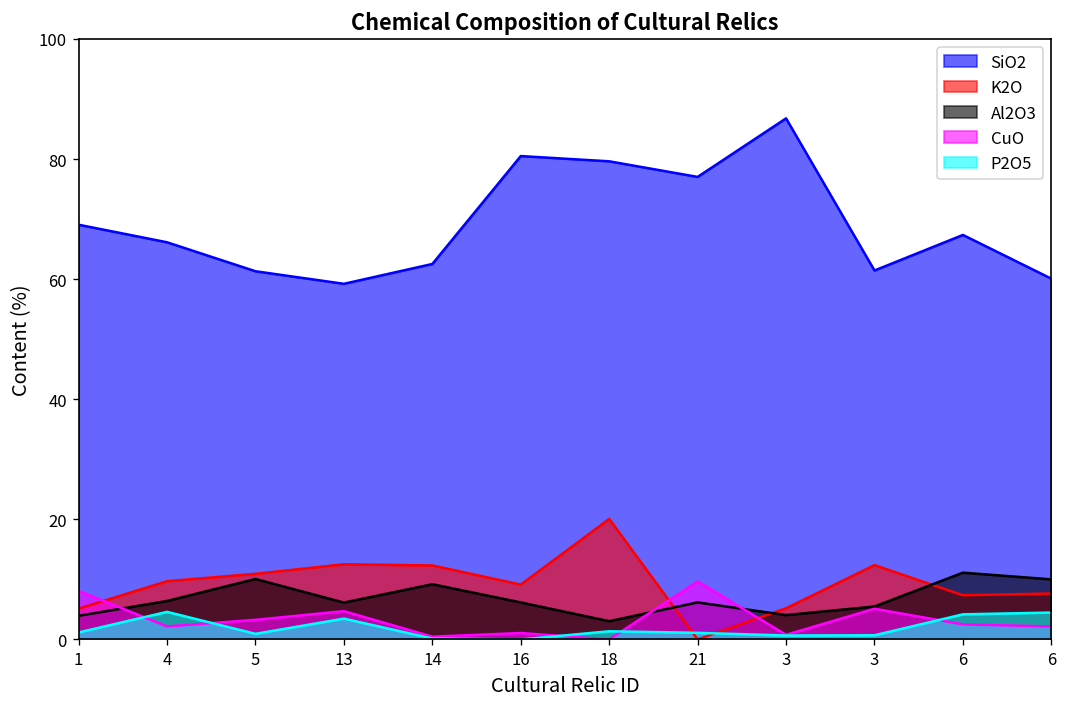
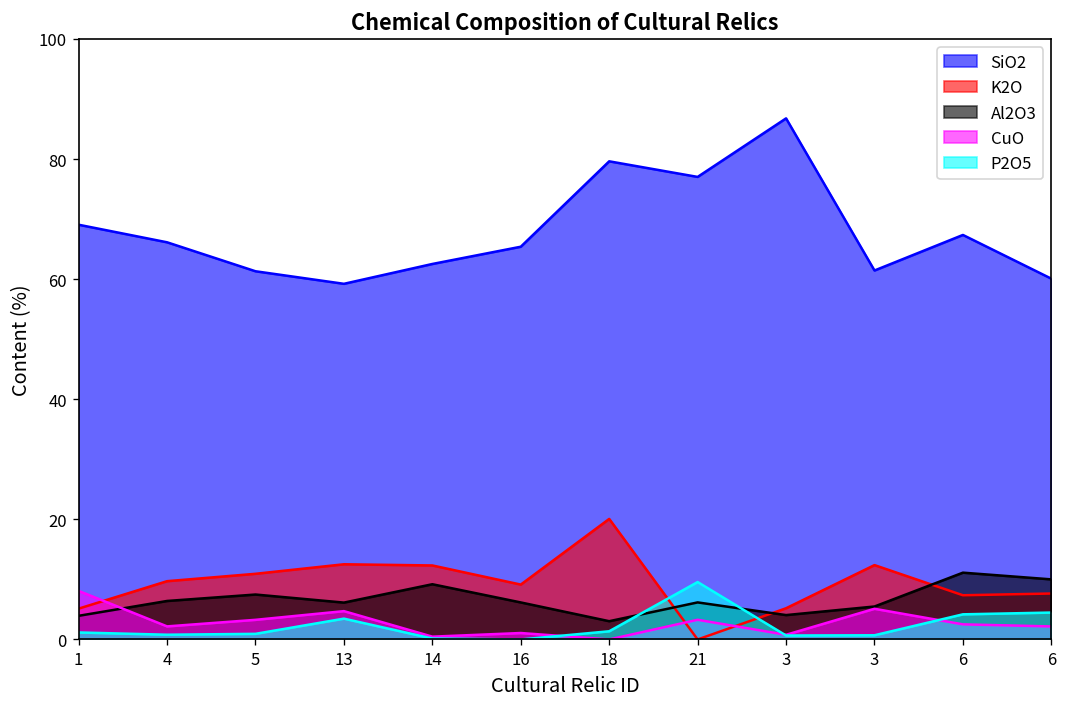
  {
    "SiO2": {
      "1": 69,
      "4": 66,
      "5": 61,
      "13": 59,
      "14": 63,
-     "16": 81,
+     "16": 65,
      "18": 80,
      "21": 77
    },
    "K2O": {
      "1": 5,
      "4": 10,
      "5": 11,
      "13": 13,
      "14": 12,
      "16": 9,
      "18": 20,
      "21": 0
    },
    "Al2O3": {
      "1": 4,
      "4": 6,
-     "5": 10,
+     "5": 7,
      "13": 6,
      "14": 9,
      "16": 6,
      "18": 3,
      "21": 6
    },
    "CuO": {
      "1": 8,
      "4": 2,
      "5": 3,
      "13": 5,
      "16": 1,
      "18": 0,
-     "21": 10
+     "21": 3
    },
    "P2O5": {
      "1": 1,
-     "4": 5,
+     "4": 1,
      "5": 1,
      "13": 3,
      "16": 0,
      "18": 1,
-     "21": 1
+     "21": 10
    }
  }
